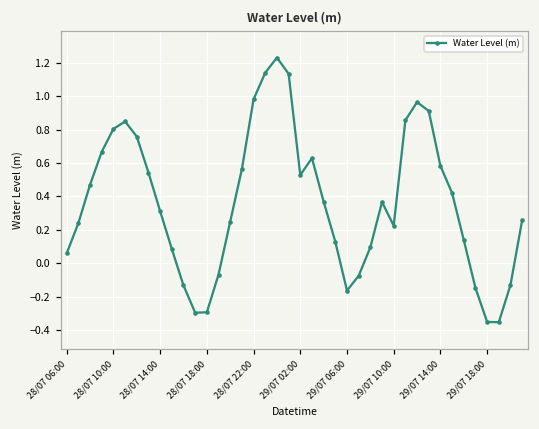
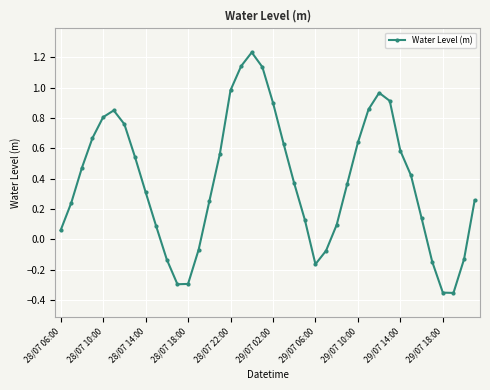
  {
    "28/07 06:00": 0.06,
    "28/07 10:00": 0.80,
    "28/07 14:00": 0.31,
    "28/07 18:00": -0.29,
    "28/07 22:00": 0.98,
-   "29/07 02:00": 0.53,
+   "29/07 02:00": 0.90,
    "29/07 06:00": -0.16,
-   "29/07 10:00": 0.22,
+   "29/07 10:00": 0.64,
    "29/07 14:00": 0.58,
    "29/07 18:00": -0.35
  }
